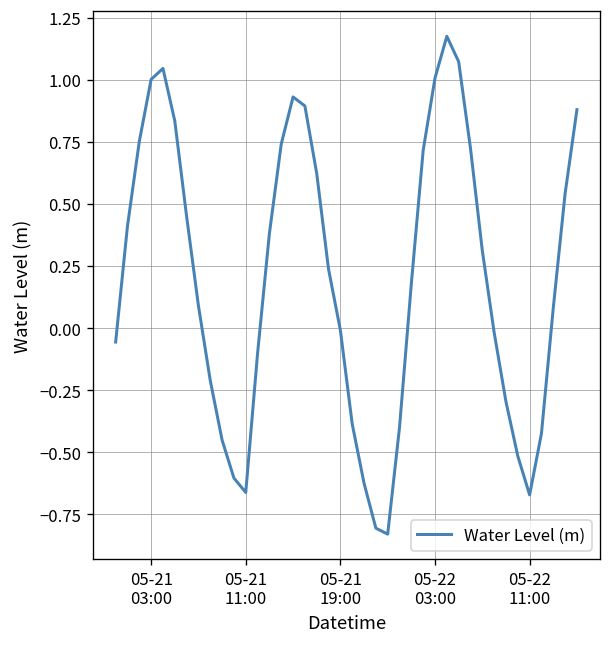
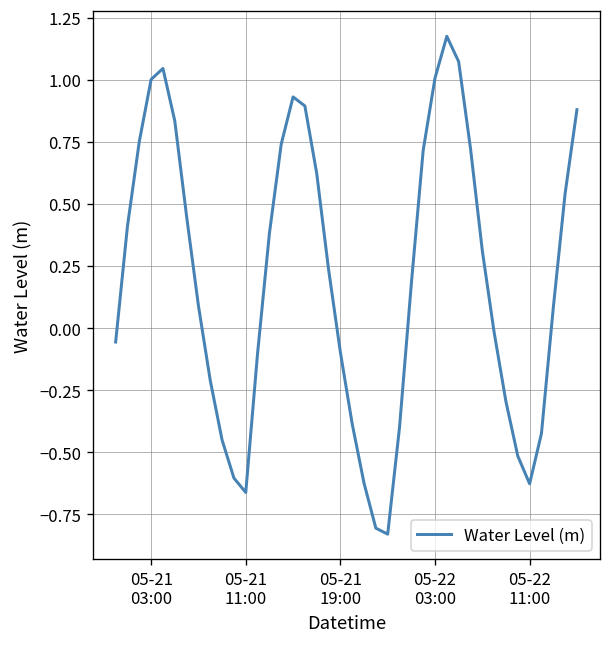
  {
    "05-21 03:00": 1.00,
    "05-21 11:00": -0.66,
-   "05-21 19:00": -0.01,
+   "05-21 19:00": -0.10,
    "05-22 03:00": 1.01,
-   "05-22 11:00": -0.67
+   "05-22 11:00": -0.63
  }
